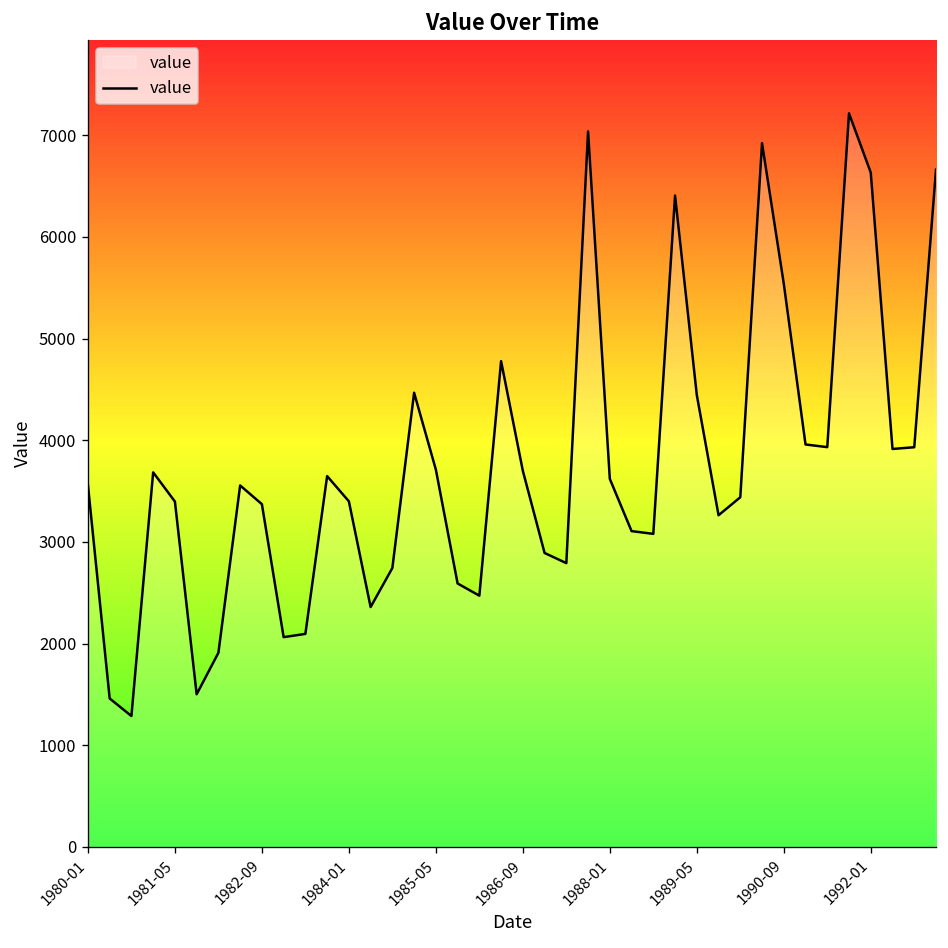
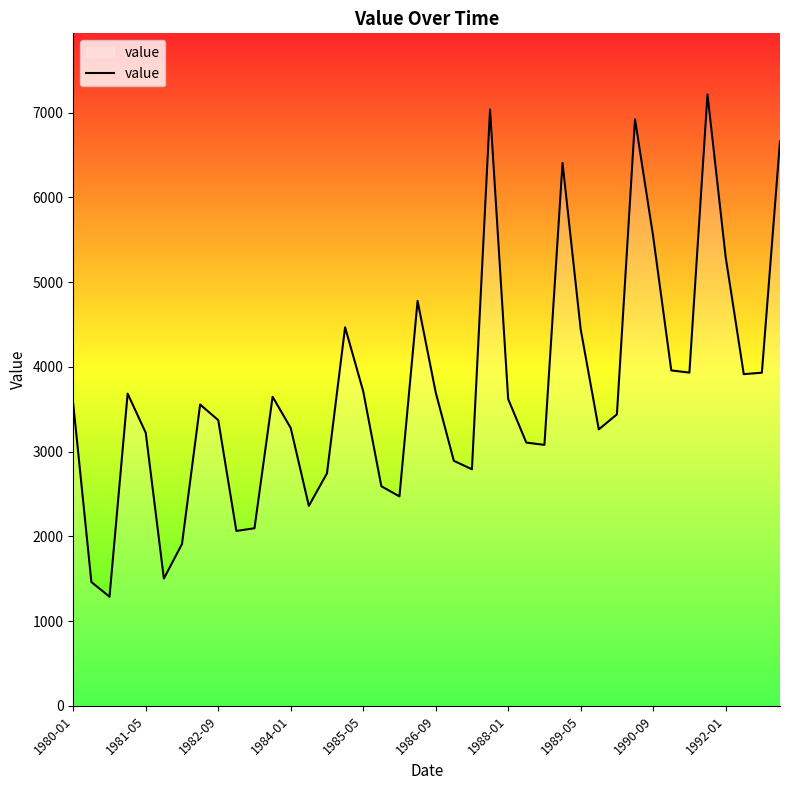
  {
    "1980-01": 3600,
-   "1981-05": 3400,
+   "1981-05": 3200,
    "1982-09": 3400,
-   "1984-01": 3400,
+   "1984-01": 3300,
    "1985-05": 3700,
    "1986-09": 3700,
    "1988-01": 3600,
    "1989-05": 4400,
    "1990-09": 5500,
-   "1992-01": 6600
+   "1992-01": 5300
  }
